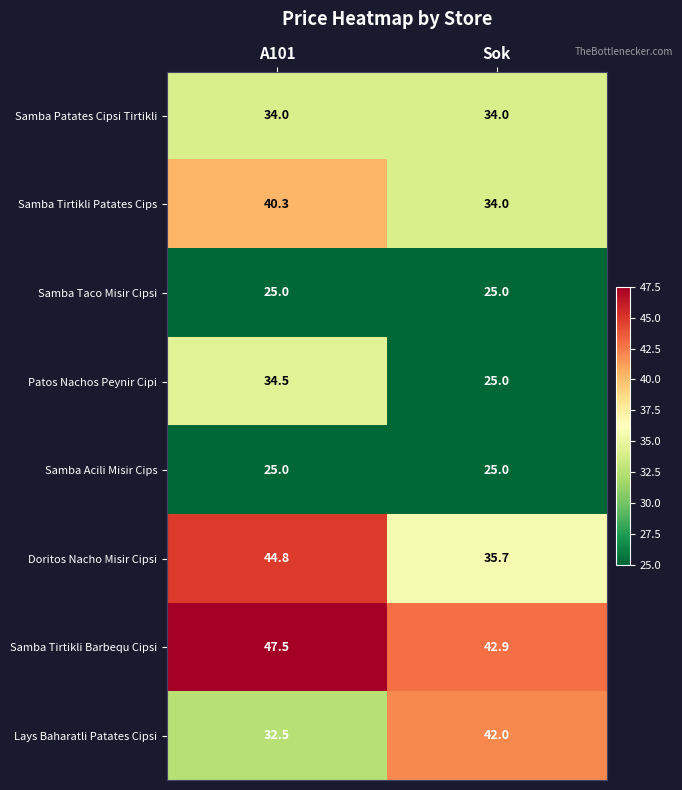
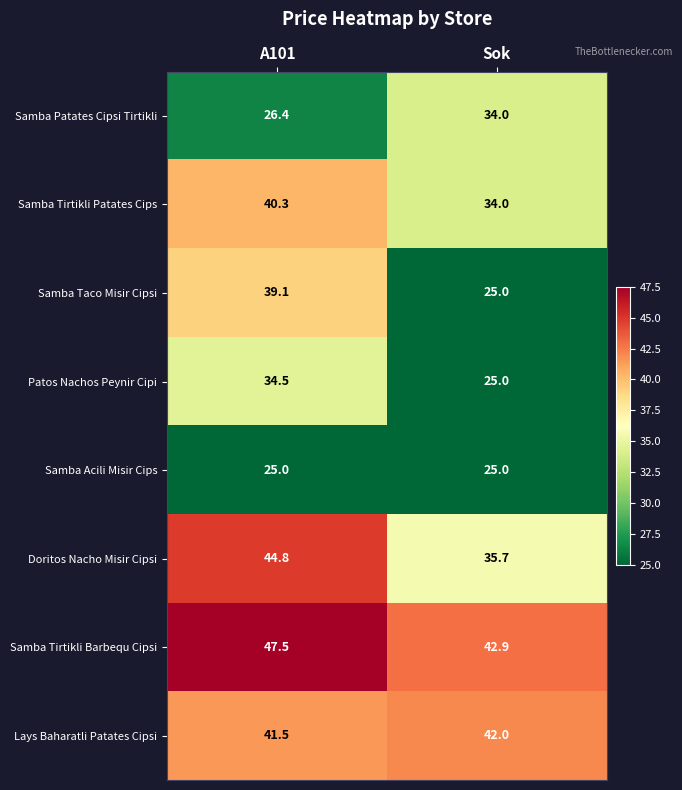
  {
    "Samba Patates Cipsi Tirtikli": {
-     "A101": 34.0,
+     "A101": 26.4,
      "Sok": 34.0
    },
    "Samba Tirtikli Patates Cips": {
      "A101": 40.3,
      "Sok": 34.0
    },
    "Samba Taco Misir Cipsi": {
-     "A101": 25.0,
+     "A101": 39.1,
      "Sok": 25.0
    },
    "Patos Nachos Peynir Cipi": {
      "A101": 34.5,
      "Sok": 25.0
    },
    "Samba Acili Misir Cips": {
      "A101": 25.0,
      "Sok": 25.0
    },
    "Doritos Nacho Misir Cipsi": {
      "A101": 44.8,
      "Sok": 35.7
    },
    "Samba Tirtikli Barbequ Cipsi": {
      "A101": 47.5,
      "Sok": 42.9
    },
    "Lays Baharatli Patates Cipsi": {
-     "A101": 32.5,
+     "A101": 41.5,
      "Sok": 42.0
    }
  }
